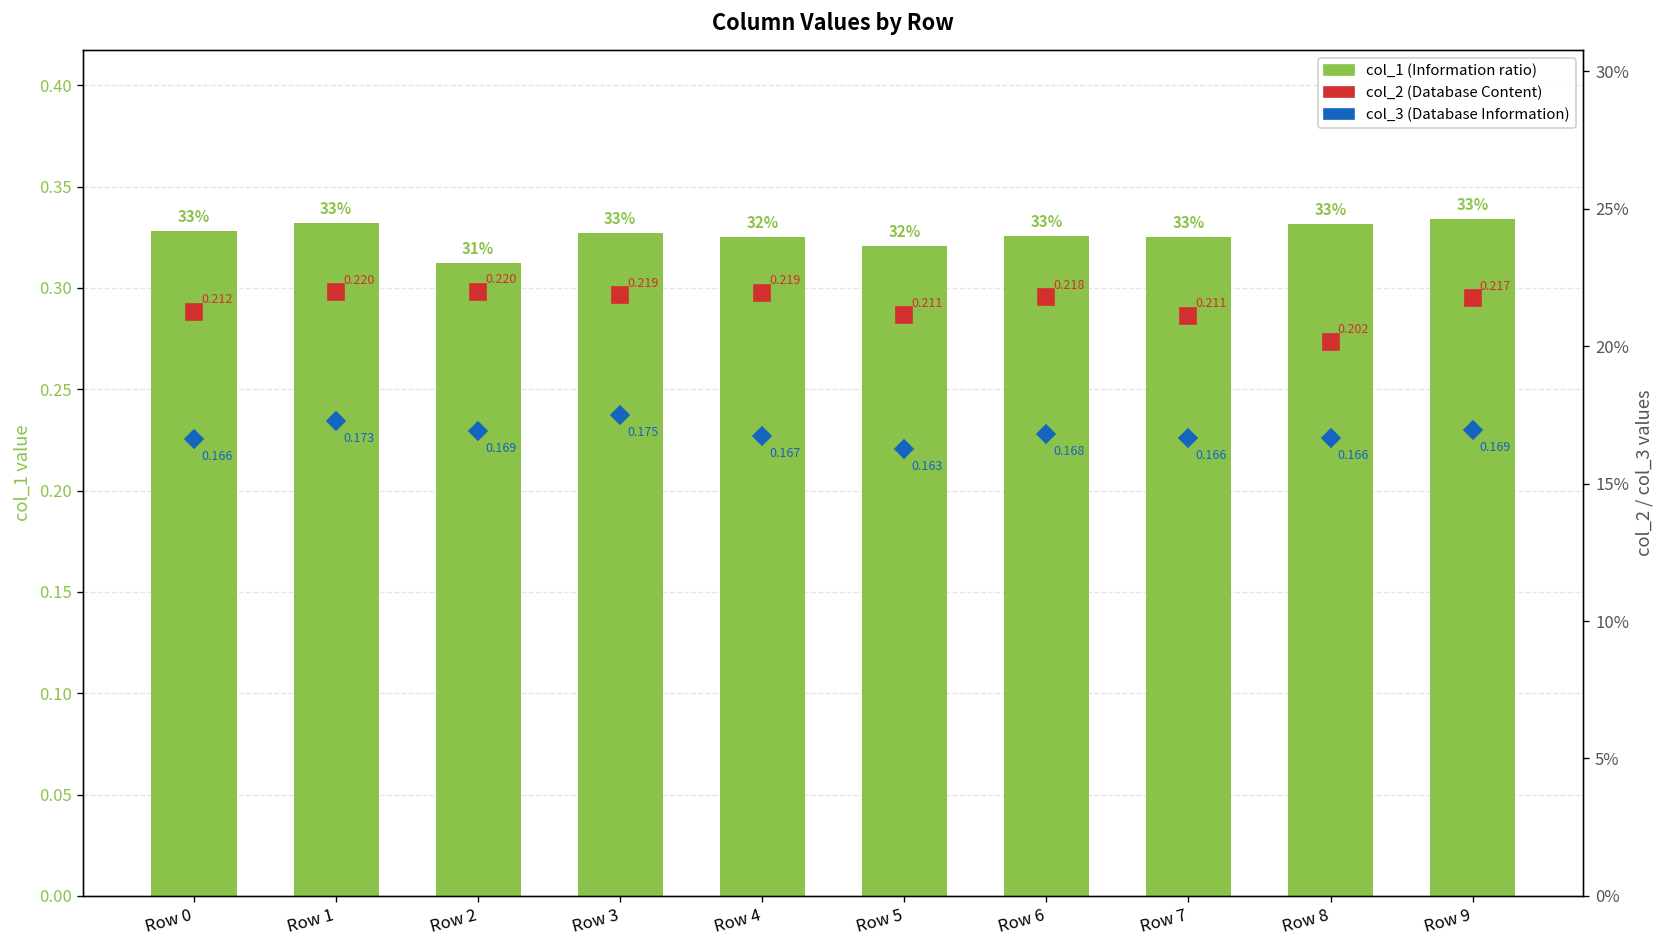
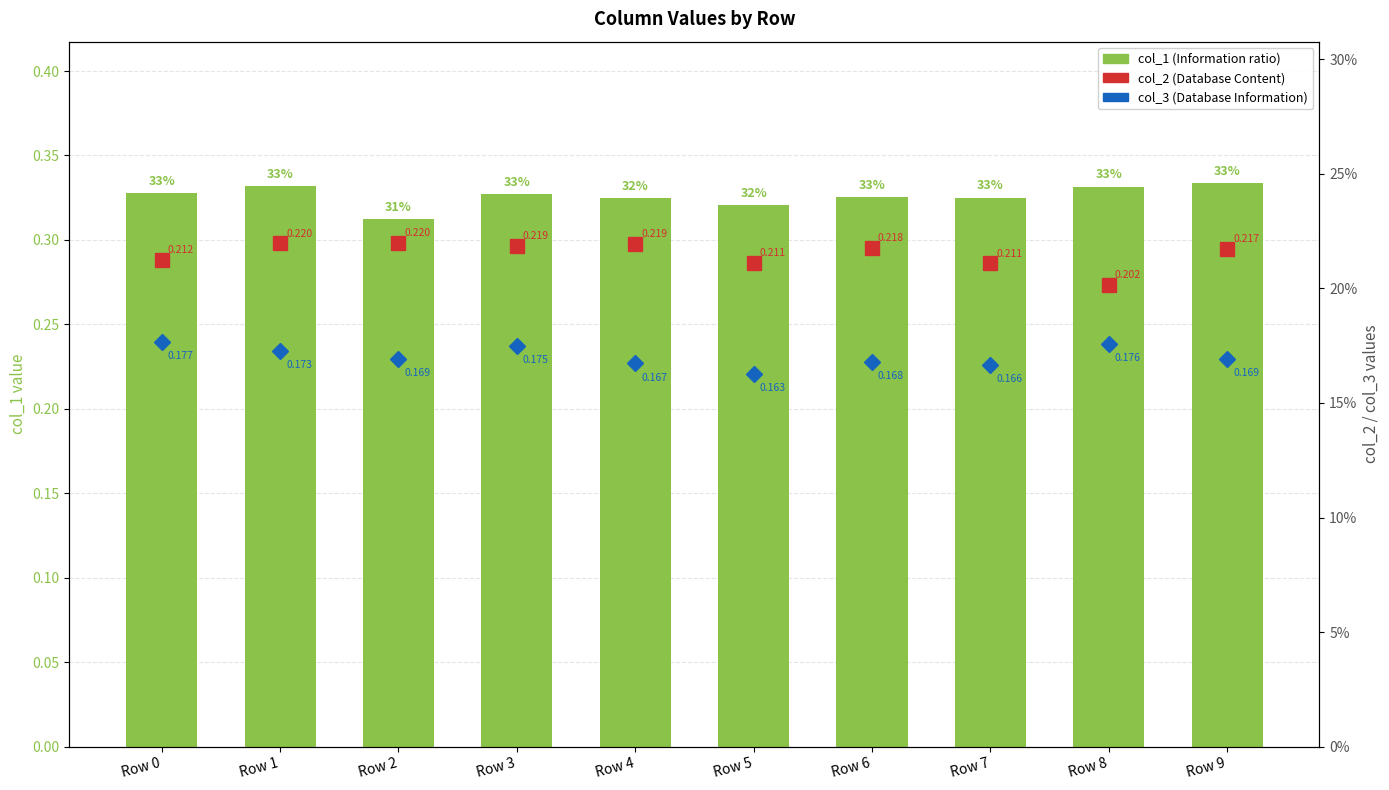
  {
    "col_1 (Information ratio)": {
      "Row 0": "33%",
      "Row 1": "33%",
      "Row 2": "31%",
      "Row 3": "33%",
      "Row 4": "32%",
      "Row 5": "32%",
      "Row 6": "33%",
      "Row 7": "33%",
      "Row 8": "33%",
      "Row 9": "33%"
    },
    "col_2 (Database Content)": {
      "Row 0": "0.212",
      "Row 1": "0.220",
      "Row 2": "0.220",
      "Row 3": "0.219",
      "Row 4": "0.219",
      "Row 5": "0.211",
      "Row 6": "0.218",
      "Row 7": "0.211",
      "Row 8": "0.202",
      "Row 9": "0.217"
    },
    "col_3 (Database Information)": {
-     "Row 0": "0.166",
+     "Row 0": "0.177",
      "Row 1": "0.173",
      "Row 2": "0.169",
      "Row 3": "0.175",
      "Row 4": "0.167",
      "Row 5": "0.163",
      "Row 6": "0.168",
      "Row 7": "0.166",
-     "Row 8": "0.166",
+     "Row 8": "0.176",
      "Row 9": "0.169"
    }
  }
